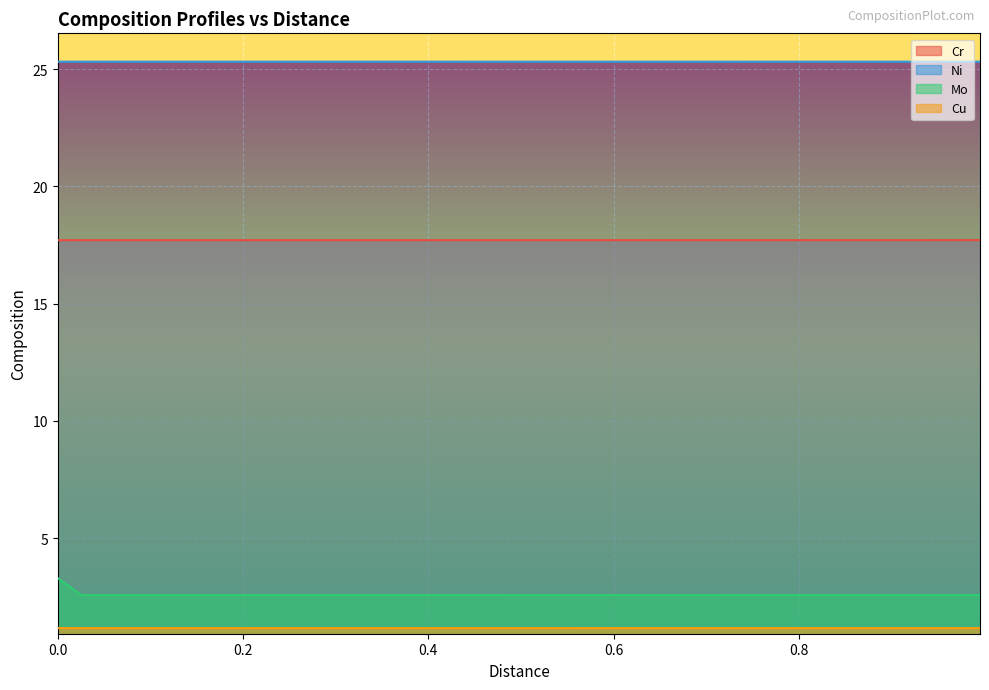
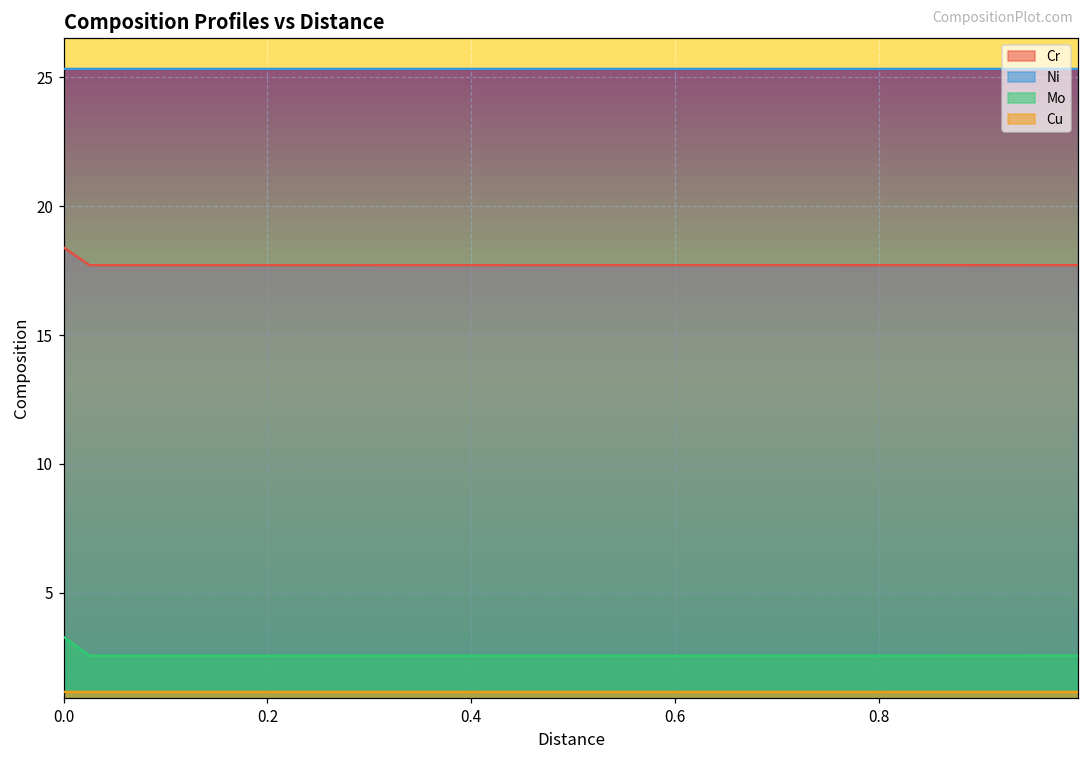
  {
    "Cr": {
-     "0.0": 17.7
+     "0.0": 18.4
    },
    "Ni": {
      "0.0": 25.3
    },
    "Mo": {
      "0.0": 3.3
    },
    "Cu": {
      "0.0": 1.2
    }
  }
